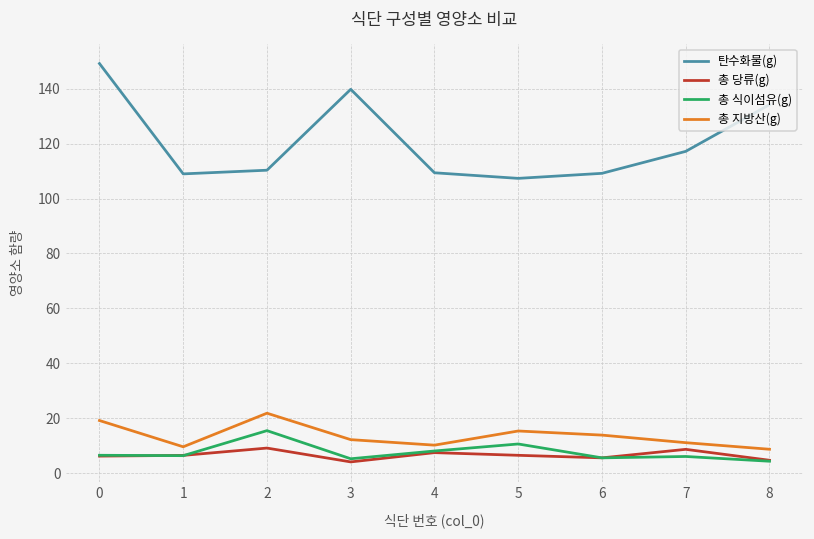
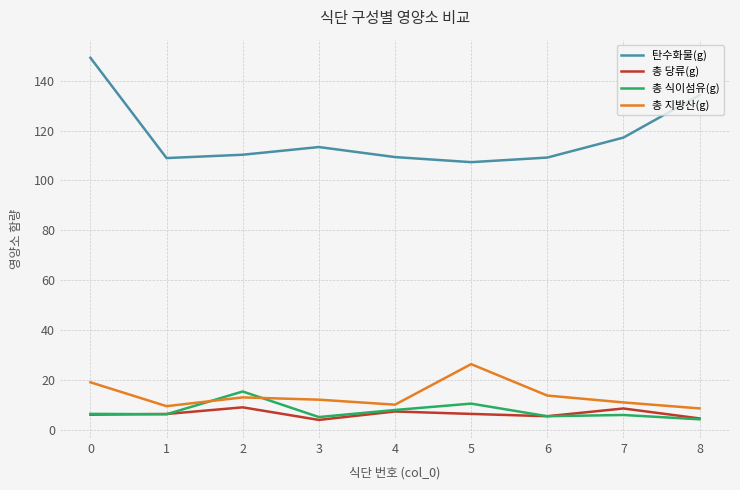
  {
    "탄수화물(g)": {
      "0": 149,
      "1": 109,
      "2": 110,
-     "3": 140,
+     "3": 113,
      "4": 109,
      "5": 107,
      "6": 109,
      "7": 117
    },
    "총 당류(g)": {
      "2": 9,
      "3": 4,
      "5": 7,
      "7": 9
    },
    "총 식이섬유(g)": {
      "2": 15,
      "3": 5,
      "5": 11,
      "7": 6
    },
    "총 지방산(g)": {
      "0": 19,
      "1": 10,
-     "2": 22,
+     "2": 13,
      "3": 12,
      "4": 10,
-     "5": 15,
+     "5": 26,
      "6": 14,
      "7": 11,
      "8": 9
    }
  }
